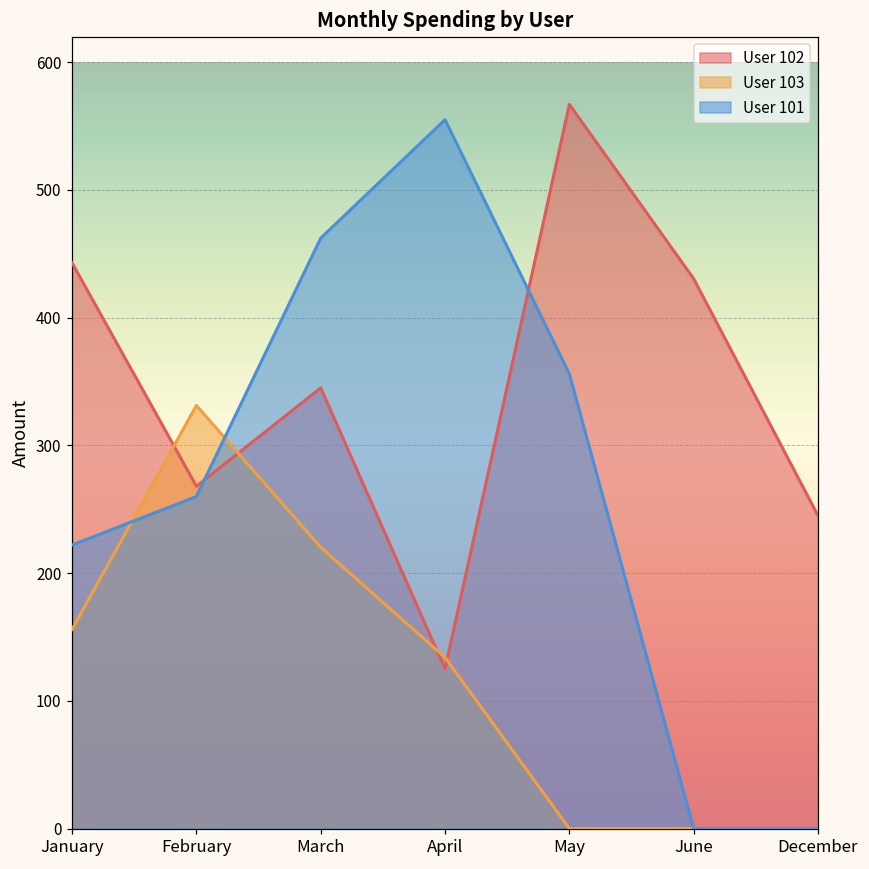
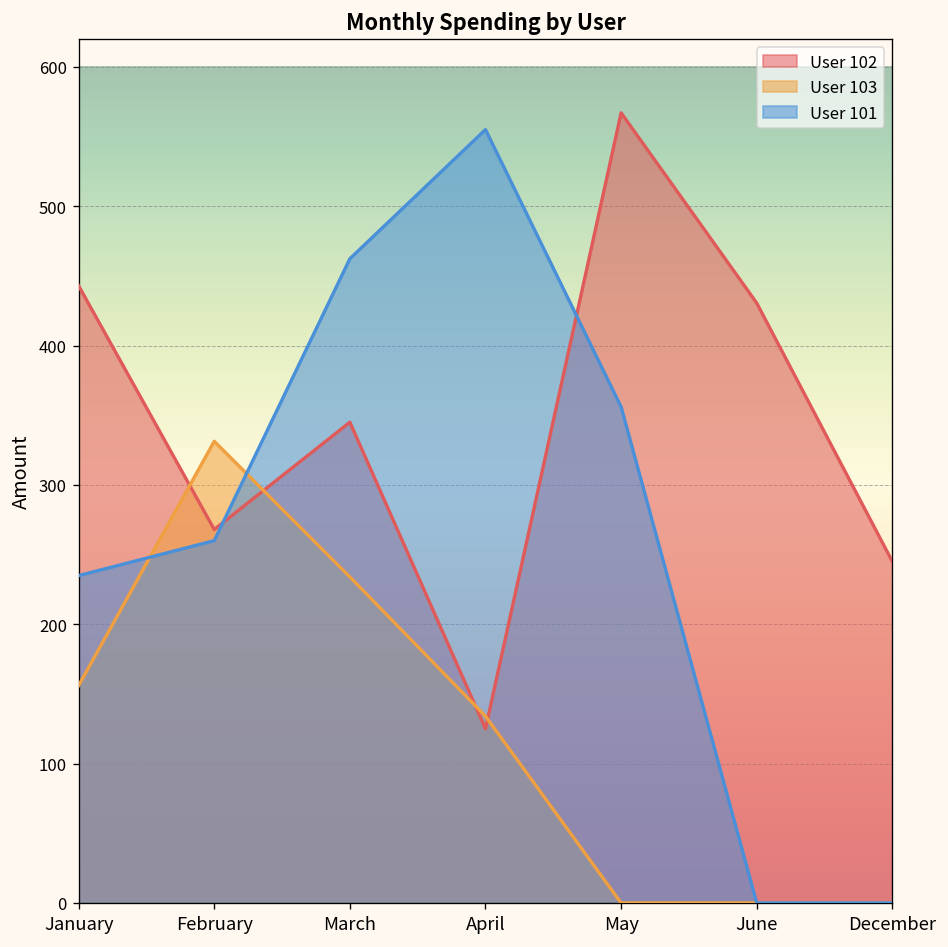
  {
    "User 102": {
      "January": 443,
      "February": 268,
      "March": 345,
      "April": 125,
      "May": 567,
      "June": 431,
      "December": 245
    },
    "User 103": {
      "January": 156,
      "February": 331,
-     "March": 220,
+     "March": 234,
      "April": 134,
      "May": 0
    },
    "User 101": {
-     "January": 222,
+     "January": 235,
      "February": 260,
      "March": 462,
      "April": 555,
      "May": 356
    }
  }
